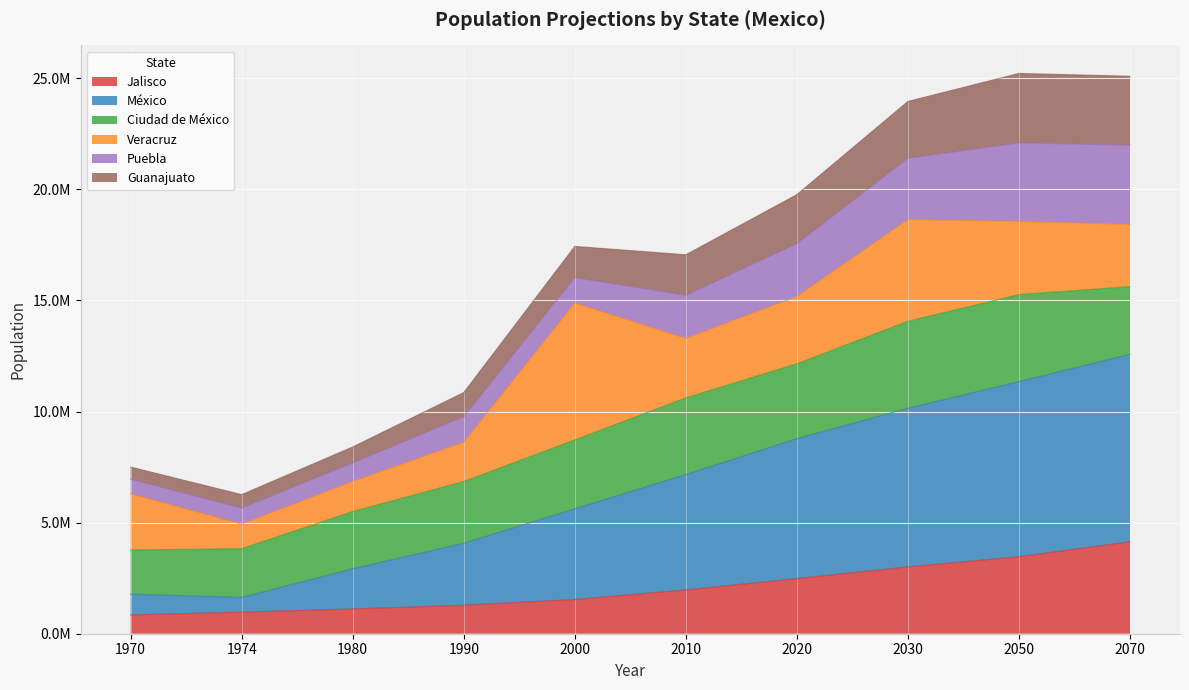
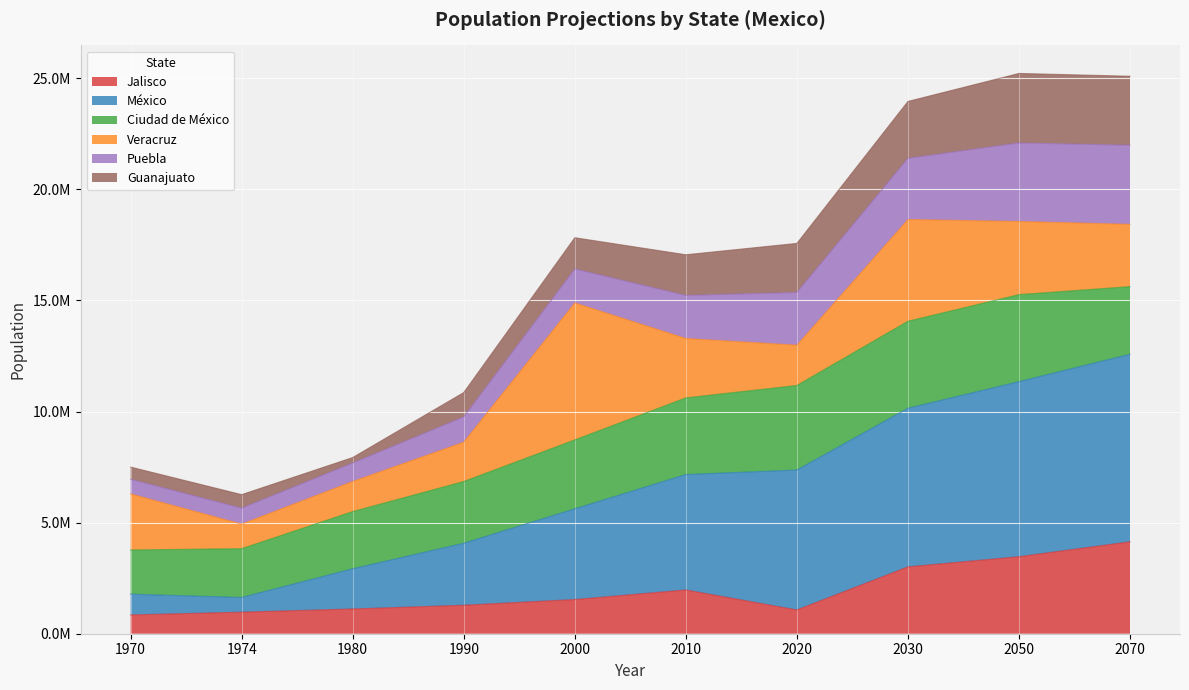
  {
    "Jalisco": {
      "1970": 800000,
      "1974": 1000000,
      "1980": 1100000,
      "1990": 1300000,
      "2000": 1500000,
      "2010": 2000000,
-     "2020": 2500000,
+     "2020": 1100000,
      "2030": 3000000,
      "2050": 3500000,
      "2070": 4100000
    },
    "México": {
      "1970": 900000,
      "1974": 700000,
      "1980": 1800000,
      "1990": 2800000,
      "2000": 4100000,
      "2010": 5200000,
      "2020": 6300000,
      "2030": 7100000,
      "2050": 7900000,
      "2070": 8400000
    },
    "Ciudad de México": {
      "1970": 2000000,
      "1974": 2200000,
      "1980": 2600000,
      "1990": 2800000,
      "2000": 3100000,
      "2010": 3500000,
-     "2020": 3400000,
+     "2020": 3800000,
      "2030": 3900000,
      "2050": 3900000,
      "2070": 3000000
    },
    "Veracruz": {
      "1970": 2500000,
      "1974": 1100000,
      "1980": 1400000,
      "1990": 1800000,
      "2000": 6200000,
      "2010": 2700000,
-     "2020": 3000000,
+     "2020": 1800000,
      "2030": 4600000,
      "2050": 3300000,
      "2070": 2800000
    },
    "Puebla": {
      "1970": 700000,
      "1974": 700000,
      "1980": 800000,
      "1990": 1100000,
-     "2000": 1100000,
+     "2000": 1500000,
      "2010": 1900000,
      "2020": 2400000,
      "2030": 2800000,
      "2050": 3500000,
      "2070": 3600000
    },
    "Guanajuato": {
      "1970": 600000,
      "1974": 600000,
-     "1980": 700000,
+     "1980": 200000,
      "1990": 1100000,
      "2000": 1400000,
      "2010": 1800000,
      "2020": 2200000,
      "2030": 2600000,
      "2050": 3100000,
      "2070": 3100000
    }
  }
